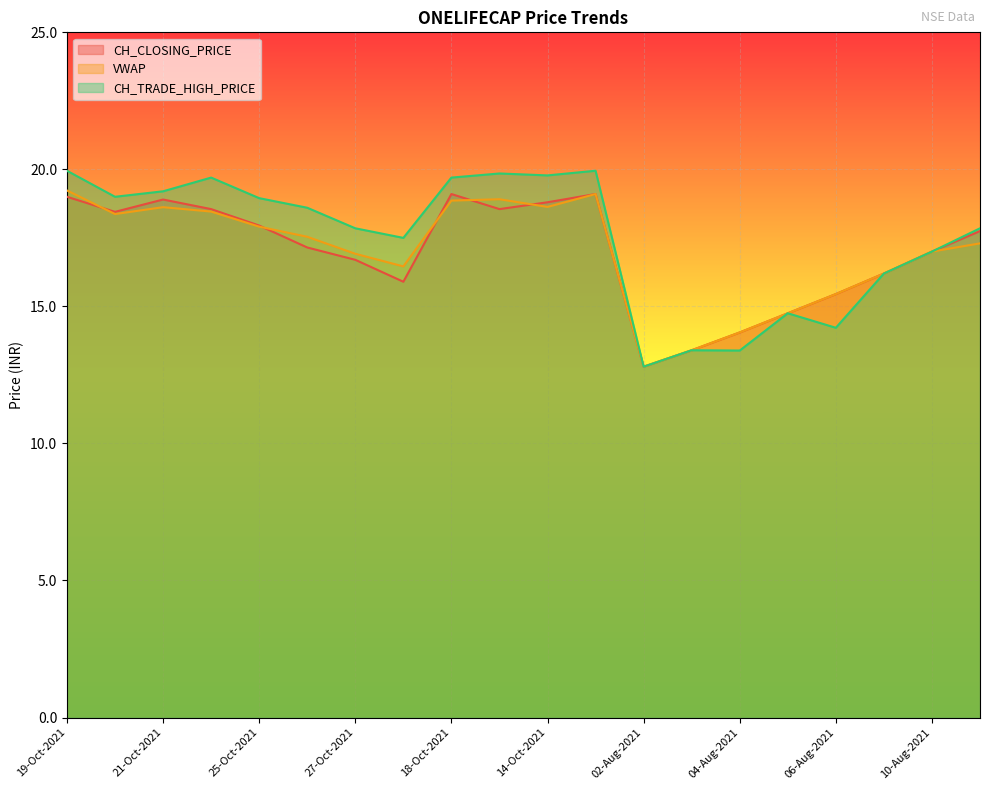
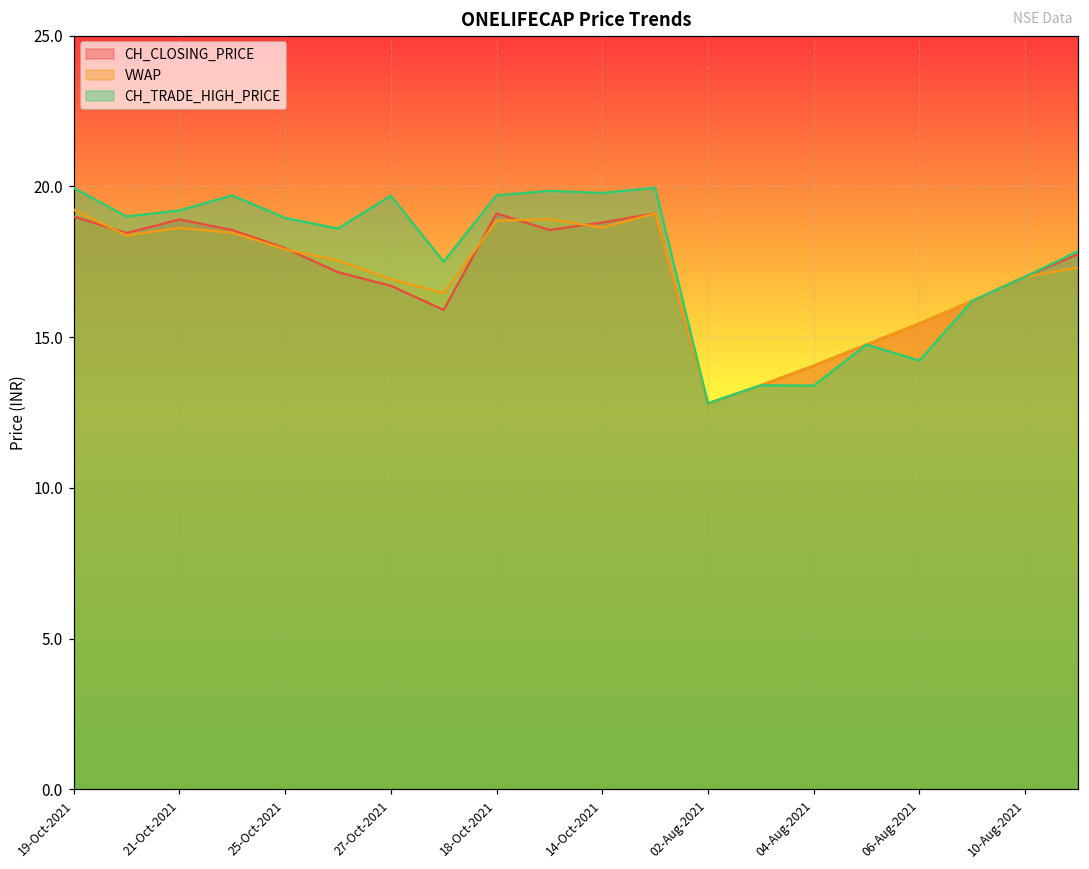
  {
    "CH_TRADE_HIGH_PRICE": {
      "21-Oct-2021": 19.2,
      "25-Oct-2021": 19.0,
-     "27-Oct-2021": 17.9,
+     "27-Oct-2021": 19.7,
      "18-Oct-2021": 19.7,
      "14-Oct-2021": 19.8,
      "04-Aug-2021": 13.4,
      "06-Aug-2021": 14.2
    }
  }
